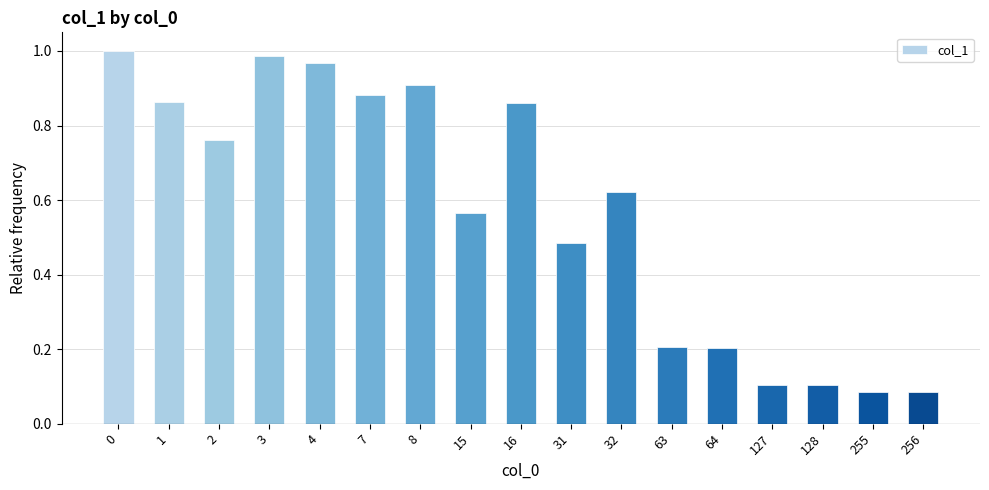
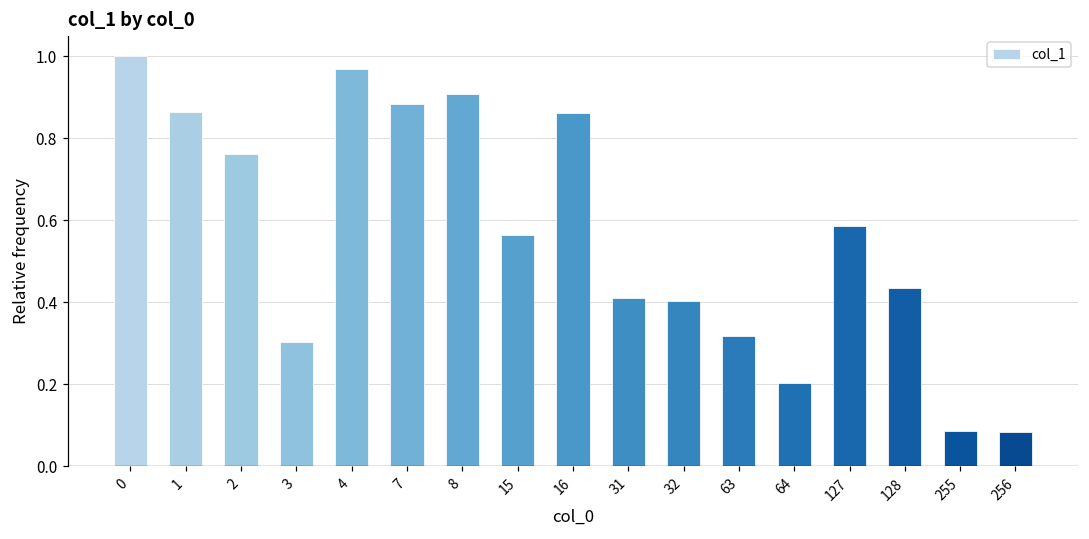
  {
    "0": 1.00,
    "1": 0.86,
    "2": 0.76,
-   "3": 0.99,
+   "3": 0.30,
    "4": 0.97,
    "7": 0.88,
    "8": 0.91,
    "15": 0.56,
    "16": 0.86,
-   "31": 0.48,
-   "32": 0.62,
-   "63": 0.21,
+   "31": 0.41,
+   "32": 0.40,
+   "63": 0.32,
    "64": 0.20,
-   "127": 0.10,
-   "128": 0.10,
+   "127": 0.59,
+   "128": 0.43,
    "255": 0.08,
    "256": 0.08
  }
